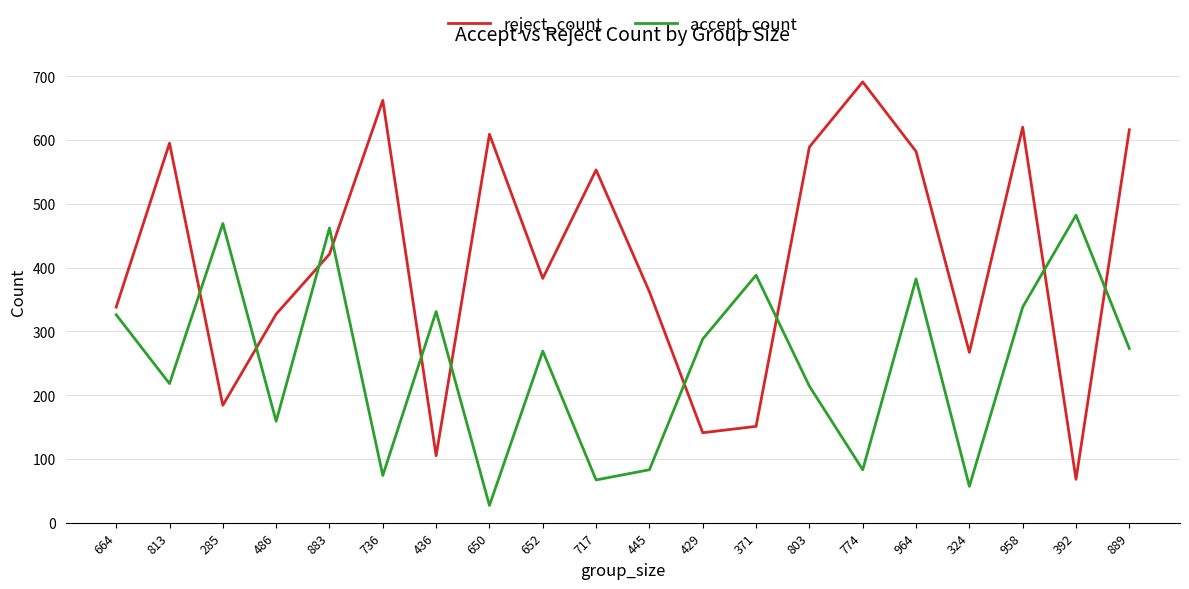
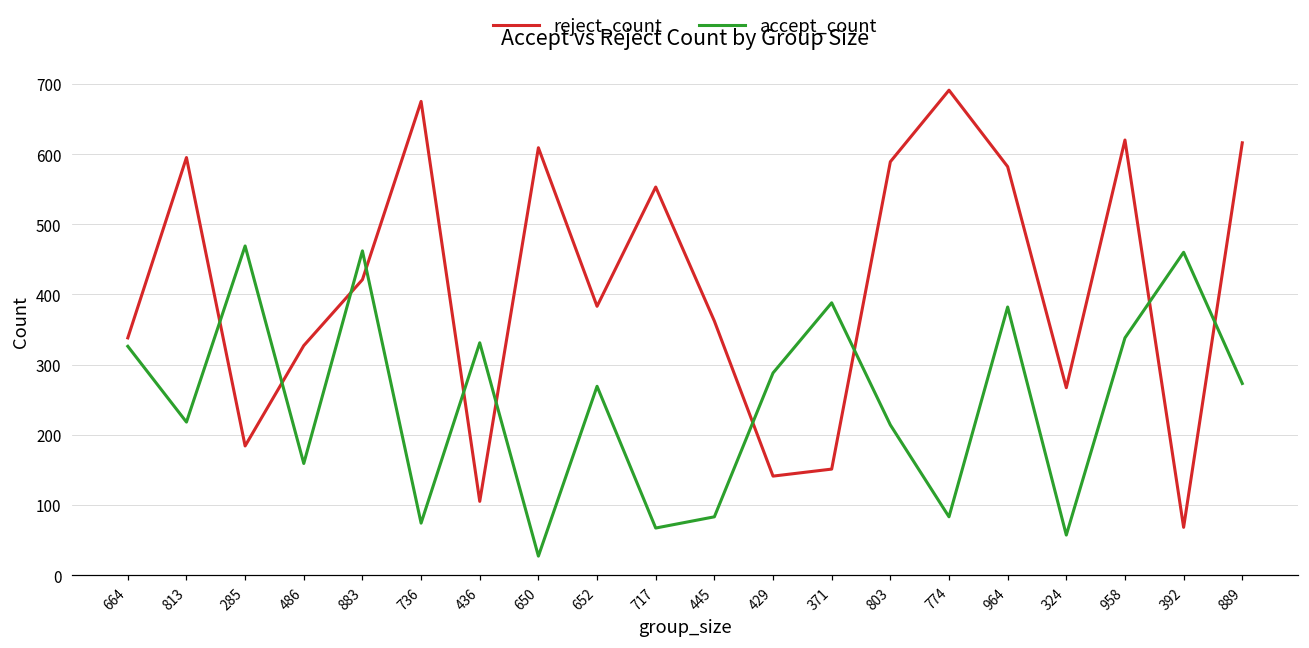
  {
    "reject_count": {
      "664": 340,
      "813": 600,
      "285": 180,
      "486": 330,
      "883": 420,
-     "736": 660,
+     "736": 680,
      "436": 110,
      "650": 610,
      "652": 380,
      "717": 550,
      "445": 360,
      "429": 140,
      "371": 150,
      "803": 590,
      "774": 690,
      "964": 580,
      "324": 270,
      "958": 620,
      "392": 70,
      "889": 620
    },
    "accept_count": {
      "664": 330,
      "813": 220,
      "285": 470,
      "486": 160,
      "883": 460,
      "736": 70,
      "436": 330,
      "650": 30,
      "652": 270,
      "717": 70,
      "445": 80,
      "429": 290,
      "371": 390,
      "803": 210,
      "774": 80,
      "964": 380,
      "324": 60,
      "958": 340,
-     "392": 480,
+     "392": 460,
      "889": 270
    }
  }
